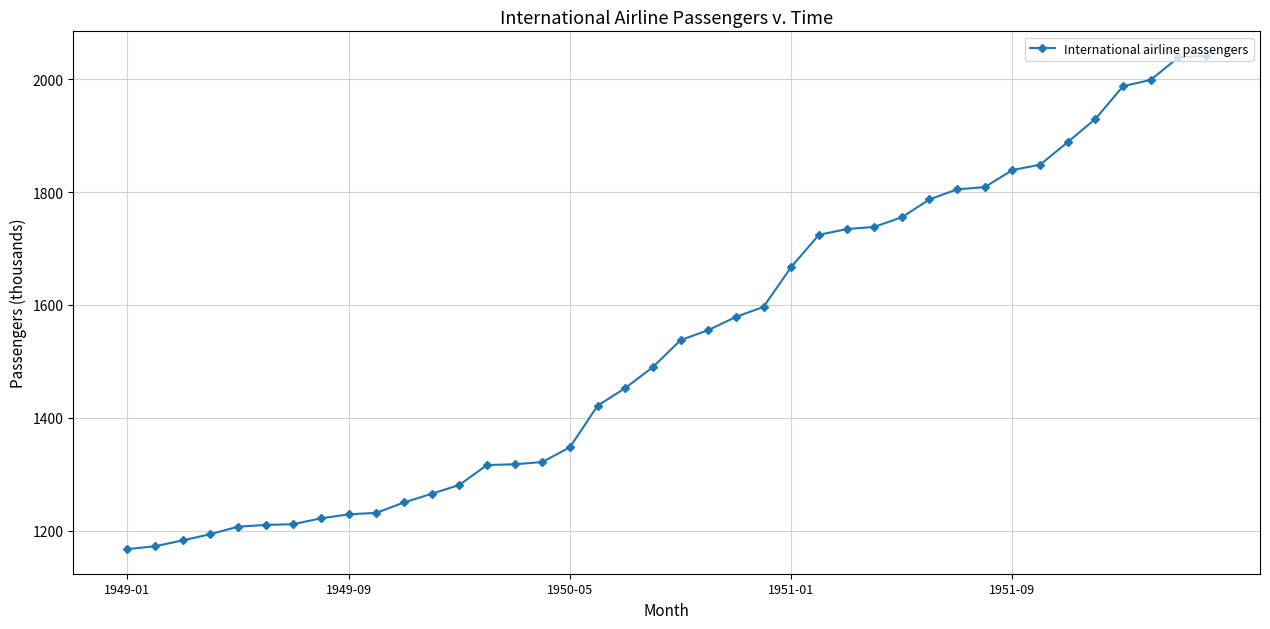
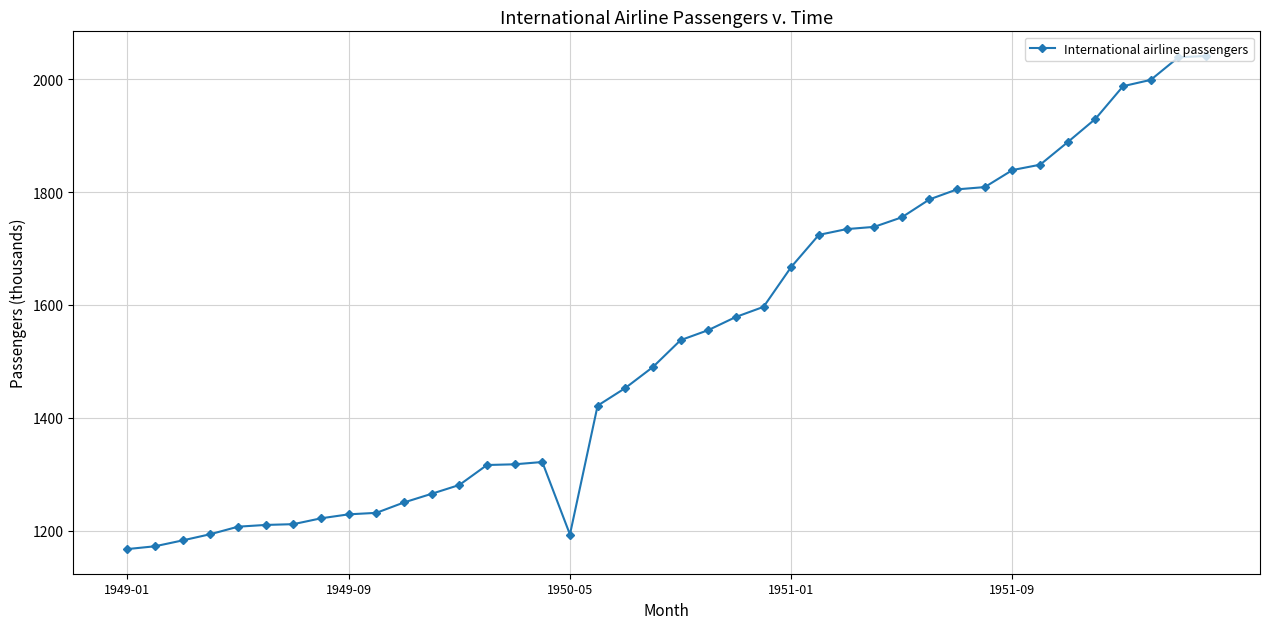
  {
    "1949-01": 1170,
    "1949-09": 1230,
-   "1950-05": 1350,
+   "1950-05": 1190,
    "1951-01": 1670,
    "1951-09": 1840
  }
